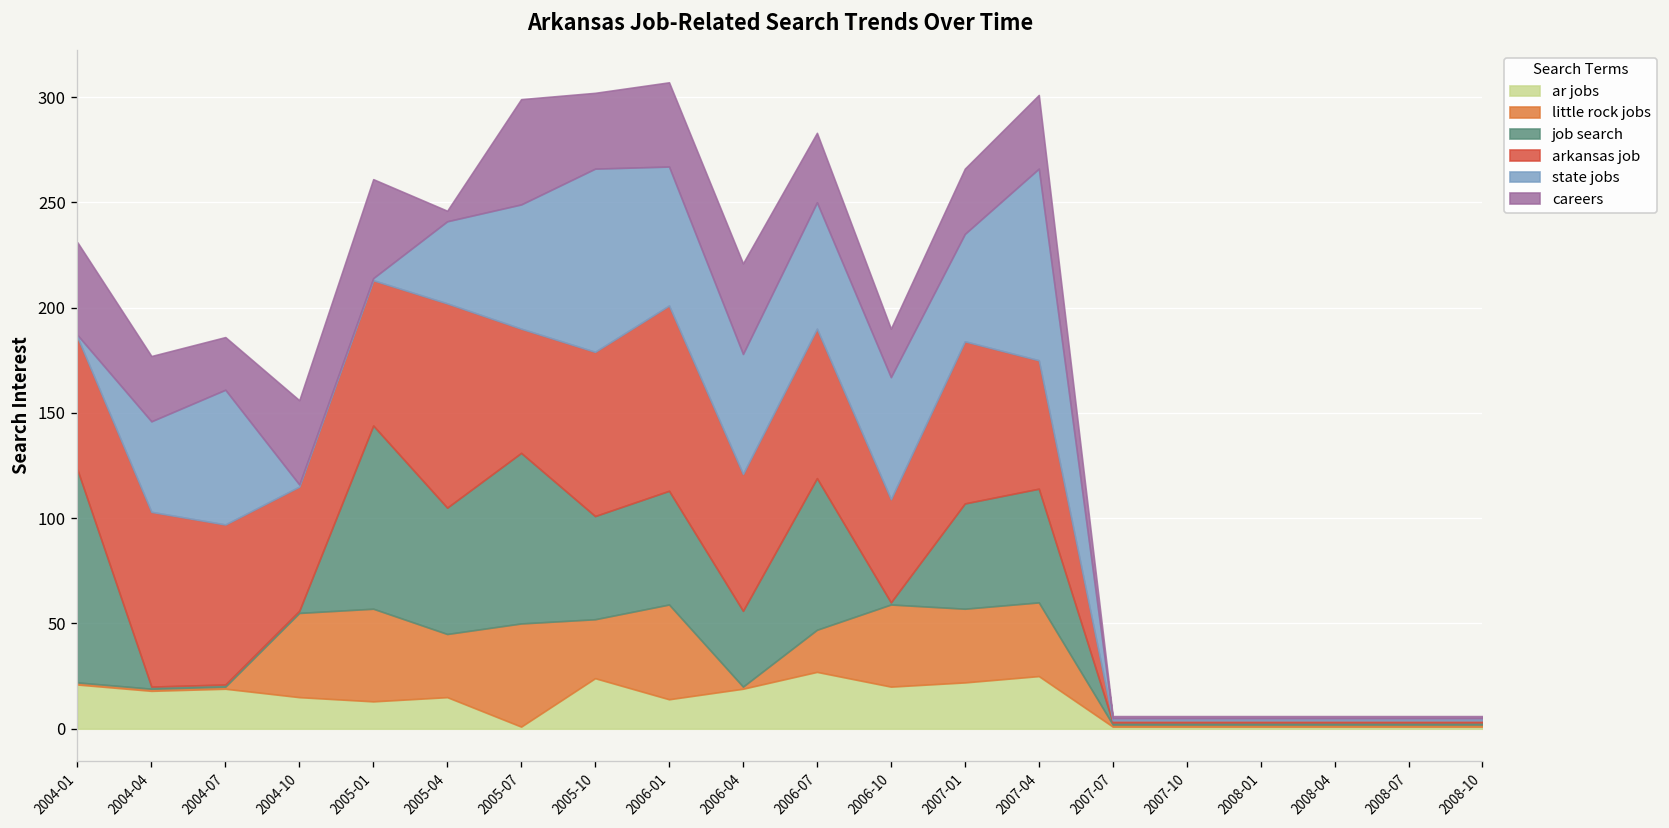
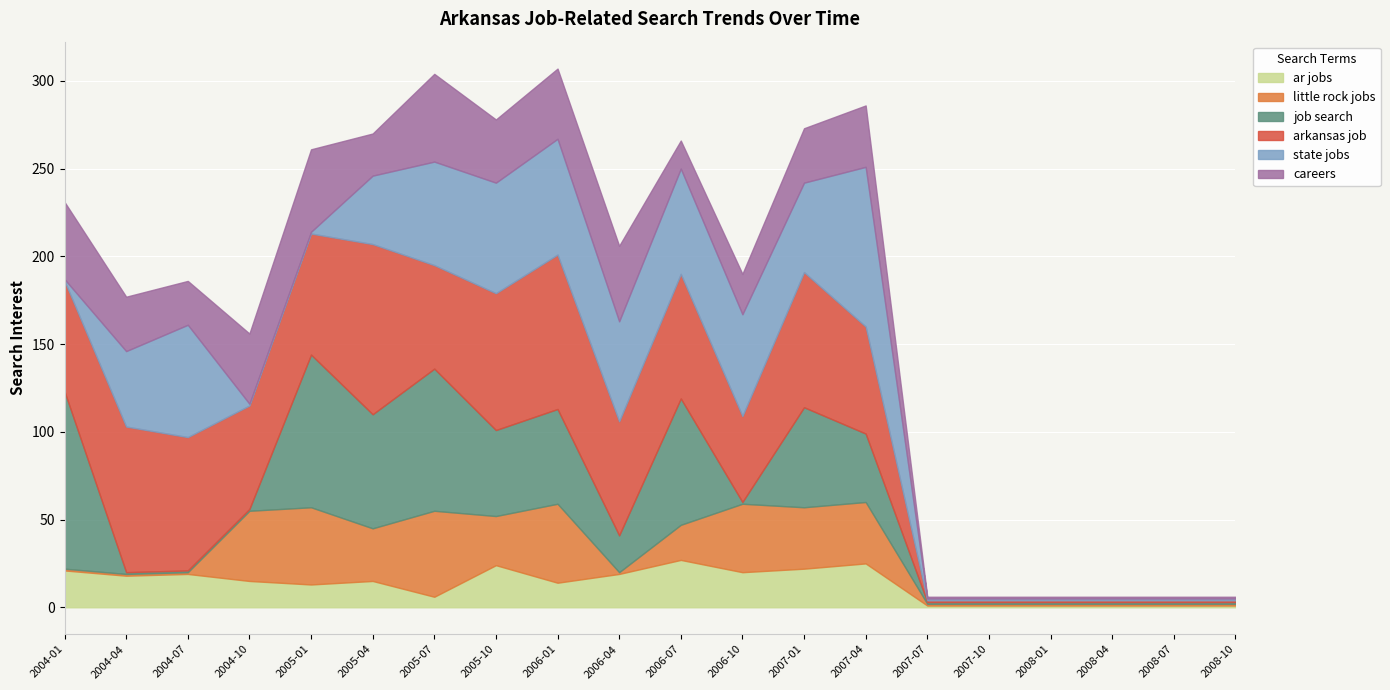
  {
    "ar jobs": {
      "2004-10": 15,
      "2005-01": 13,
      "2005-04": 15,
-     "2005-07": 1,
+     "2005-07": 6,
      "2005-10": 24,
      "2006-01": 14,
      "2006-07": 27,
      "2006-10": 20,
      "2007-01": 22,
      "2007-04": 25
    },
    "job search": {
      "2004-01": 101,
      "2005-01": 87,
-     "2005-04": 60,
+     "2005-04": 65,
      "2005-07": 81,
      "2005-10": 49,
      "2006-01": 54,
-     "2006-04": 36,
+     "2006-04": 21,
      "2006-07": 72,
-     "2007-01": 50,
-     "2007-04": 54
+     "2007-01": 57,
+     "2007-04": 39
    },
    "state jobs": {
      "2004-04": 43,
      "2004-07": 64,
      "2005-04": 39,
      "2005-07": 59,
-     "2005-10": 87,
+     "2005-10": 63,
      "2006-01": 66,
      "2006-04": 57,
      "2006-07": 60,
      "2006-10": 58,
      "2007-01": 51,
      "2007-04": 91
    },
    "careers": {
      "2004-01": 44,
      "2004-04": 31,
      "2004-07": 25,
      "2004-10": 40,
      "2005-01": 47,
-     "2005-04": 5,
+     "2005-04": 24,
      "2005-07": 50,
      "2005-10": 36,
      "2006-01": 40,
      "2006-04": 43,
-     "2006-07": 33,
+     "2006-07": 16,
      "2006-10": 23,
      "2007-01": 31,
      "2007-04": 35
    }
  }
